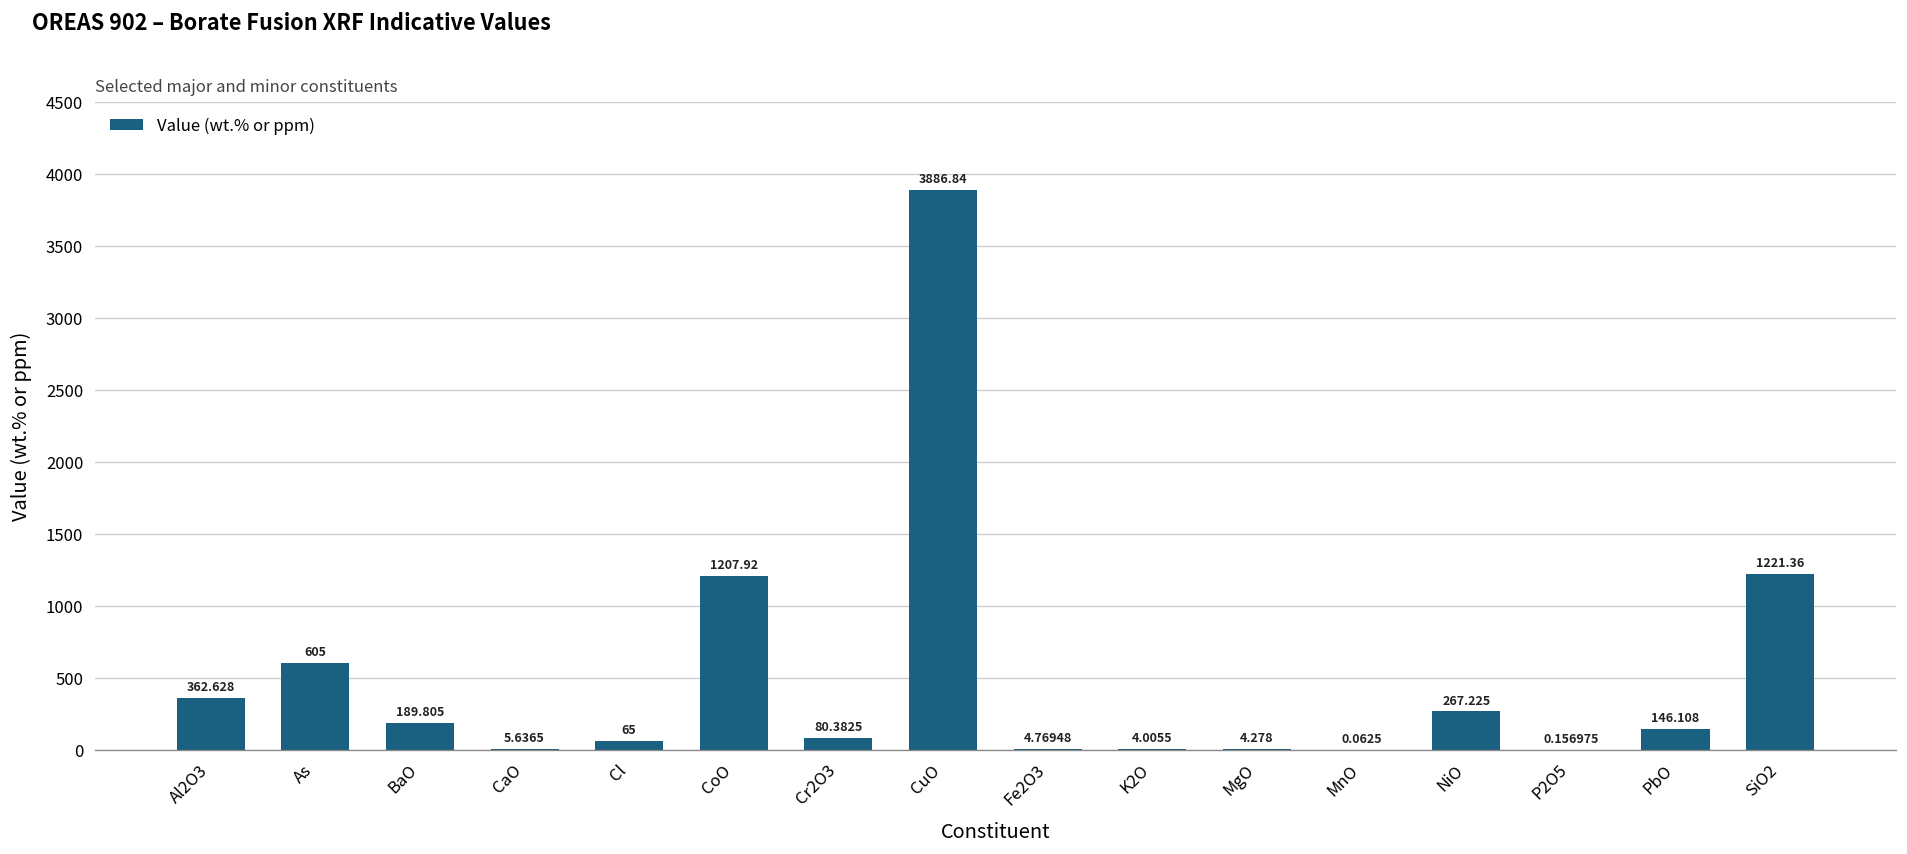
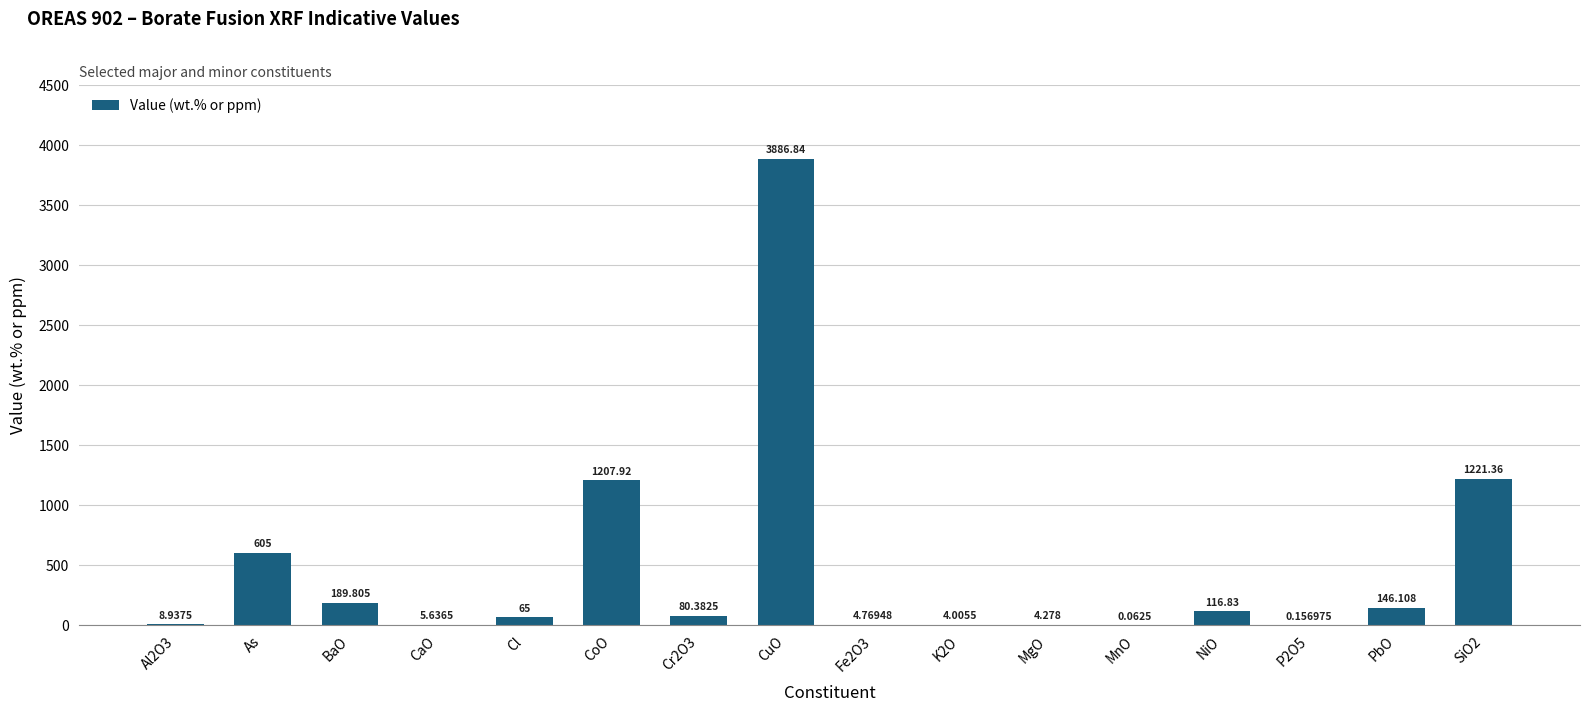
  {
-   "Al2O3": 362.628,
+   "Al2O3": 8.9375,
    "As": 605,
    "BaO": 189.805,
    "CaO": 5.6365,
    "Cl": 65,
    "CoO": 1207.92,
    "Cr2O3": 80.3825,
    "CuO": 3886.84,
    "Fe2O3": 4.76948,
    "K2O": 4.0055,
    "MgO": 4.278,
    "MnO": 0.0625,
-   "NiO": 267.225,
+   "NiO": 116.83,
    "P2O5": 0.156975,
    "PbO": 146.108,
    "SiO2": 1221.36
  }
